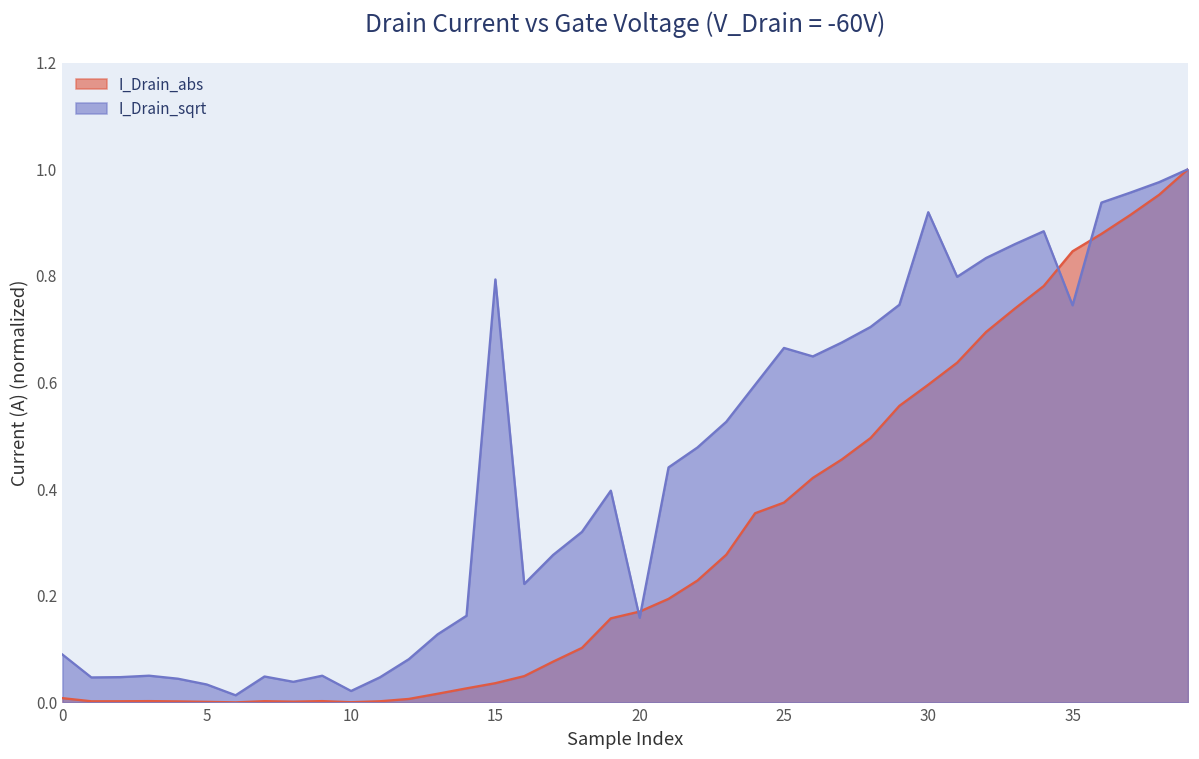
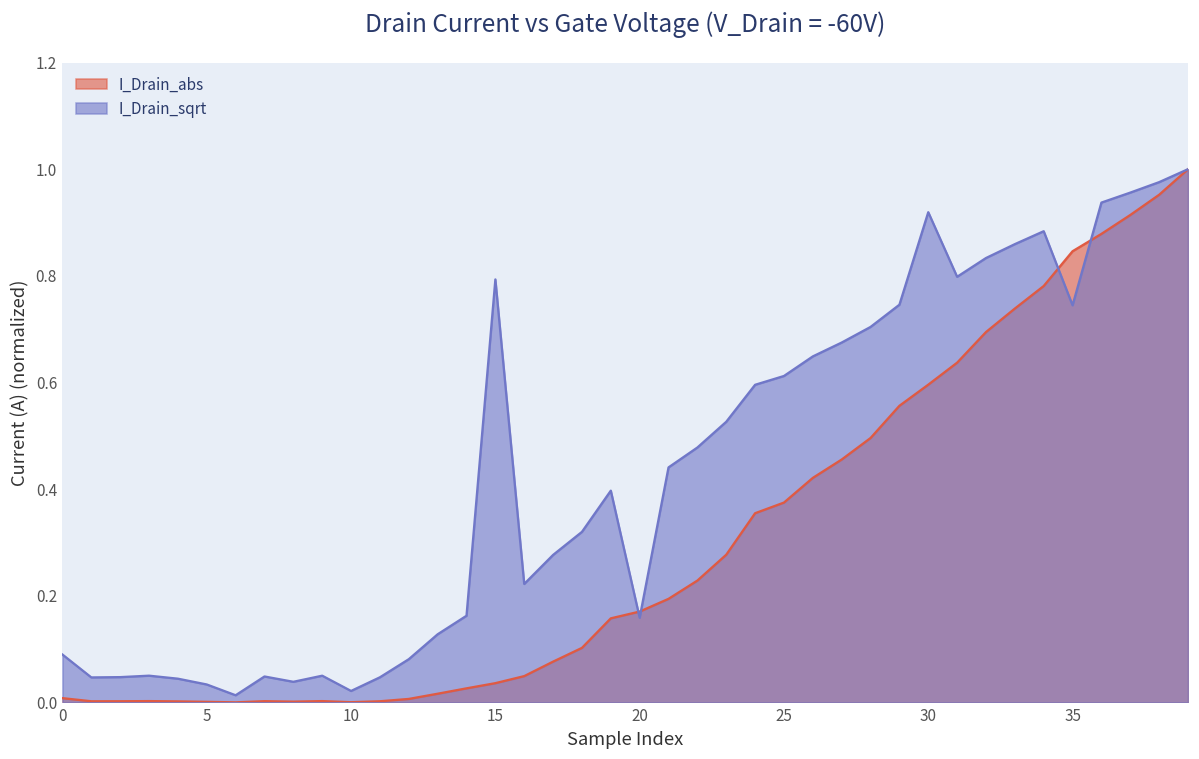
  {
    "I_Drain_abs": {
      "0": 0.01,
      "5": 0.00,
      "10": 0.00,
      "15": 0.04,
      "20": 0.17,
      "25": 0.37,
      "30": 0.60,
      "35": 0.85
    },
    "I_Drain_sqrt": {
      "0": 0.09,
      "5": 0.03,
      "10": 0.02,
      "15": 0.79,
      "20": 0.16,
-     "25": 0.66,
+     "25": 0.61,
      "30": 0.92,
      "35": 0.74
    }
  }
